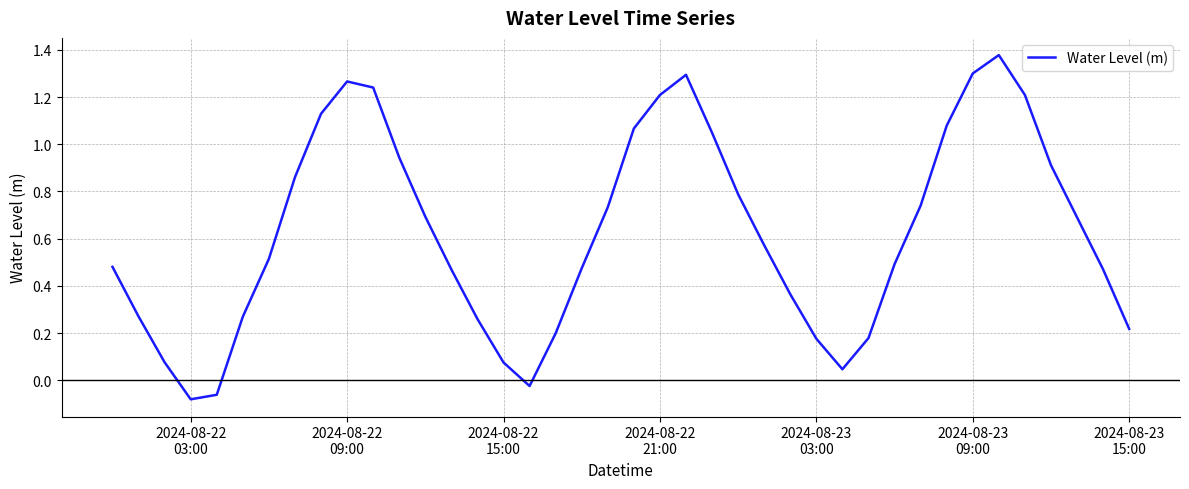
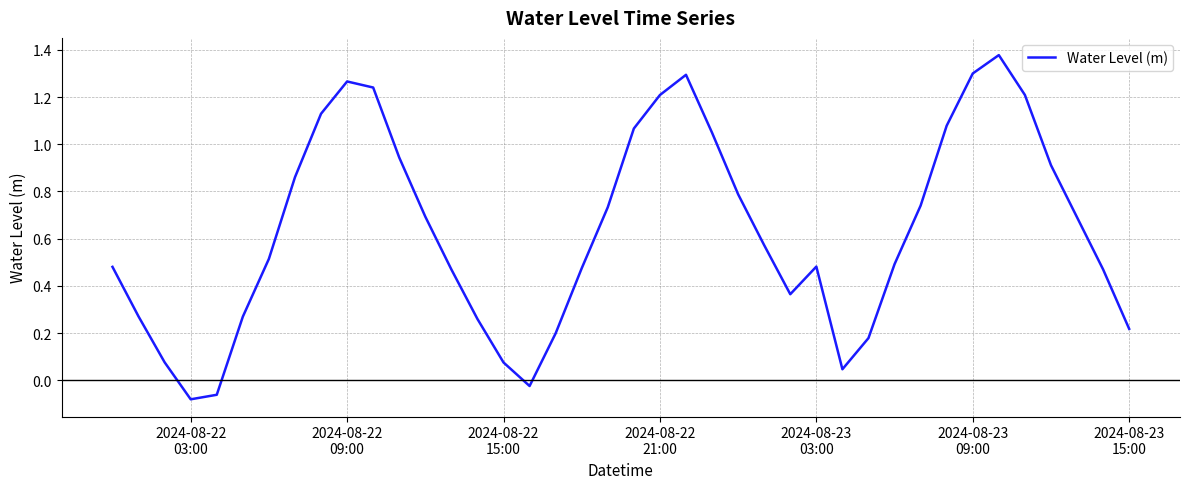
  {
    "2024-08-22 03:00": -0.08,
    "2024-08-22 09:00": 1.27,
    "2024-08-22 15:00": 0.08,
    "2024-08-22 21:00": 1.21,
-   "2024-08-23 03:00": 0.18,
+   "2024-08-23 03:00": 0.48,
    "2024-08-23 09:00": 1.30,
    "2024-08-23 15:00": 0.22
  }
